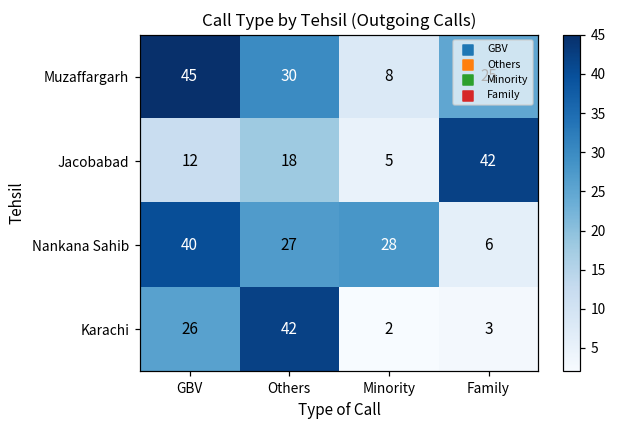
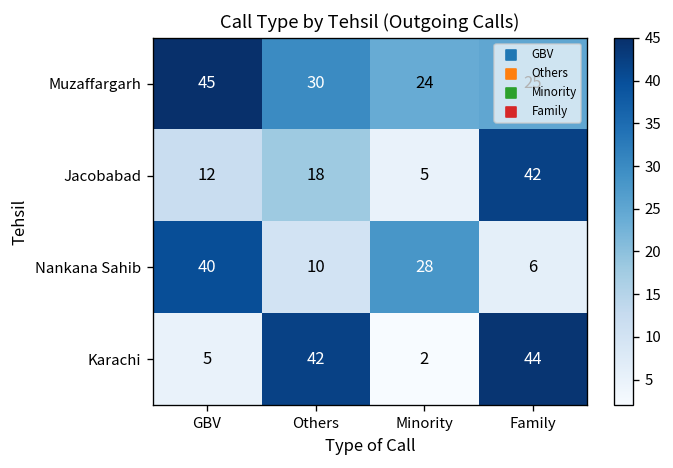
  {
    "Muzaffargarh": {
      "GBV": 45,
      "Others": 30,
-     "Minority": 8
+     "Minority": 24
    },
    "Jacobabad": {
      "GBV": 12,
      "Others": 18,
      "Minority": 5,
      "Family": 42
    },
    "Nankana Sahib": {
      "GBV": 40,
-     "Others": 27,
+     "Others": 10,
      "Minority": 28,
      "Family": 6
    },
    "Karachi": {
-     "GBV": 26,
+     "GBV": 5,
      "Others": 42,
      "Minority": 2,
-     "Family": 3
+     "Family": 44
    }
  }
